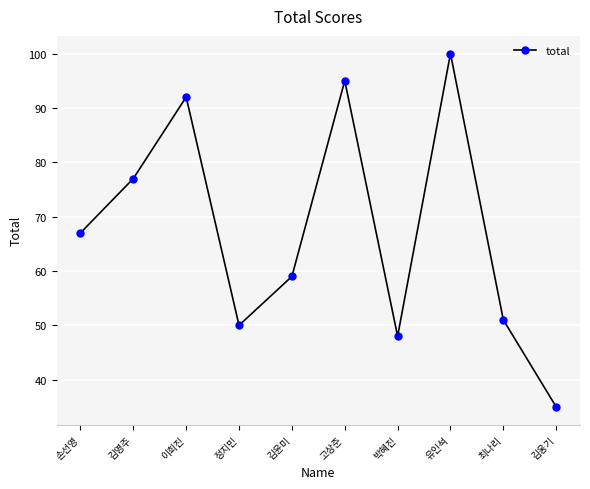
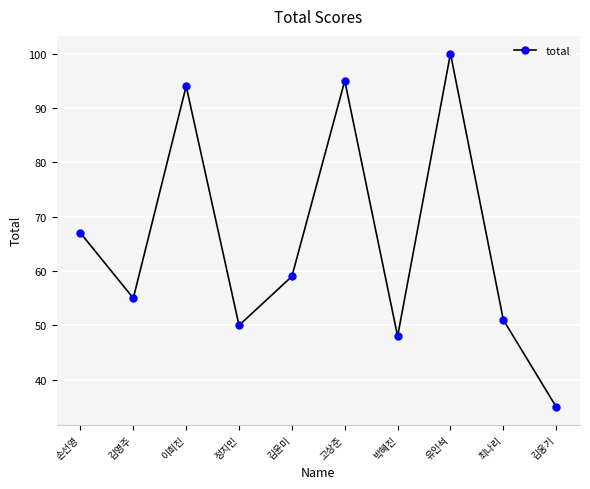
  {
    "손선영": 67,
-   "김영주": 77,
-   "이희진": 92,
+   "김영주": 55,
+   "이희진": 94,
    "정지민": 50,
    "김윤미": 59,
    "고상준": 95,
    "박혜진": 48,
    "유인석": 100,
    "최나리": 51,
    "김웅기": 35
  }
